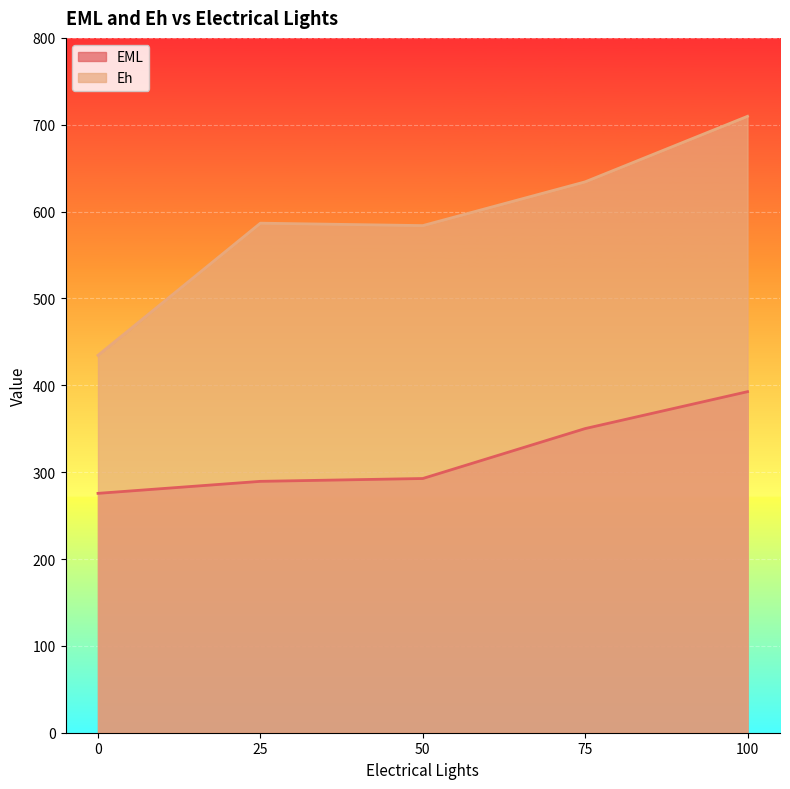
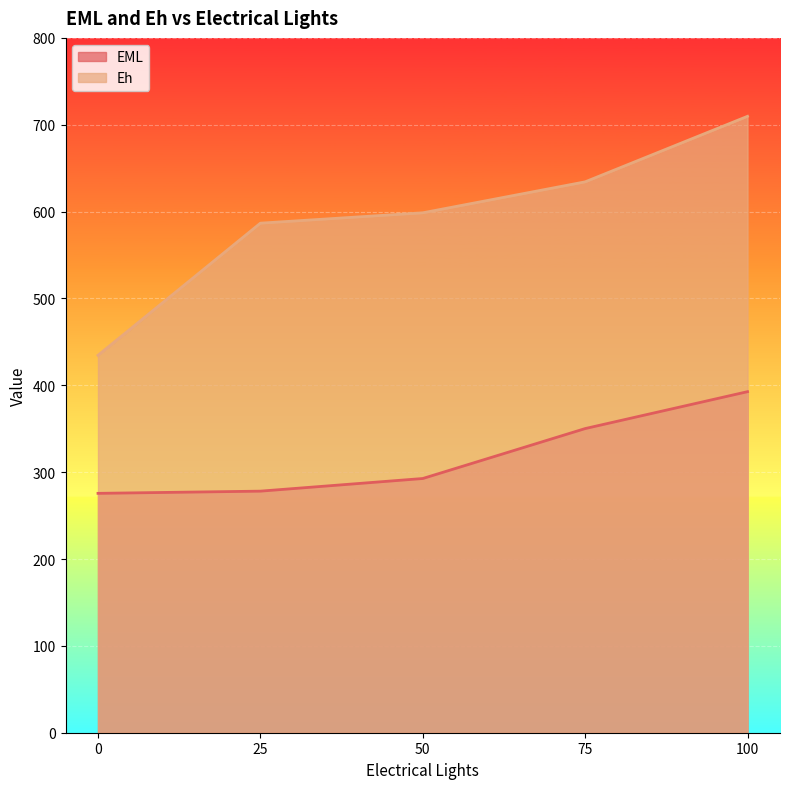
  {
    "EML": {
      "0": 280,
-     "25": 290,
+     "25": 280,
      "50": 290,
      "75": 350,
      "100": 390
    },
    "Eh": {
      "0": 430,
      "25": 590,
-     "50": 580,
+     "50": 600,
      "75": 630,
      "100": 710
    }
  }
